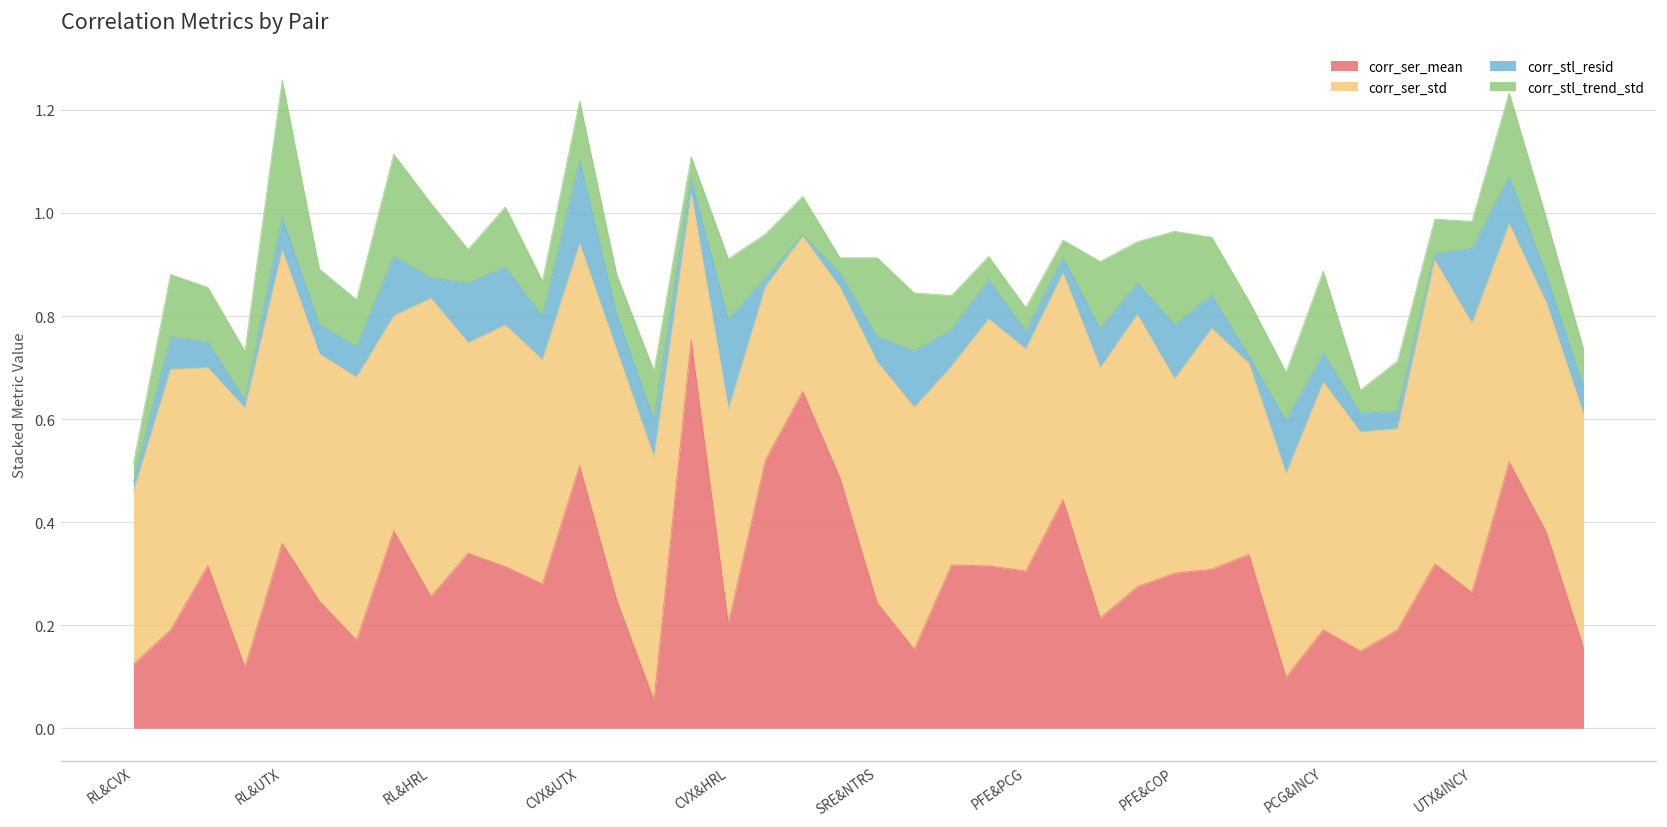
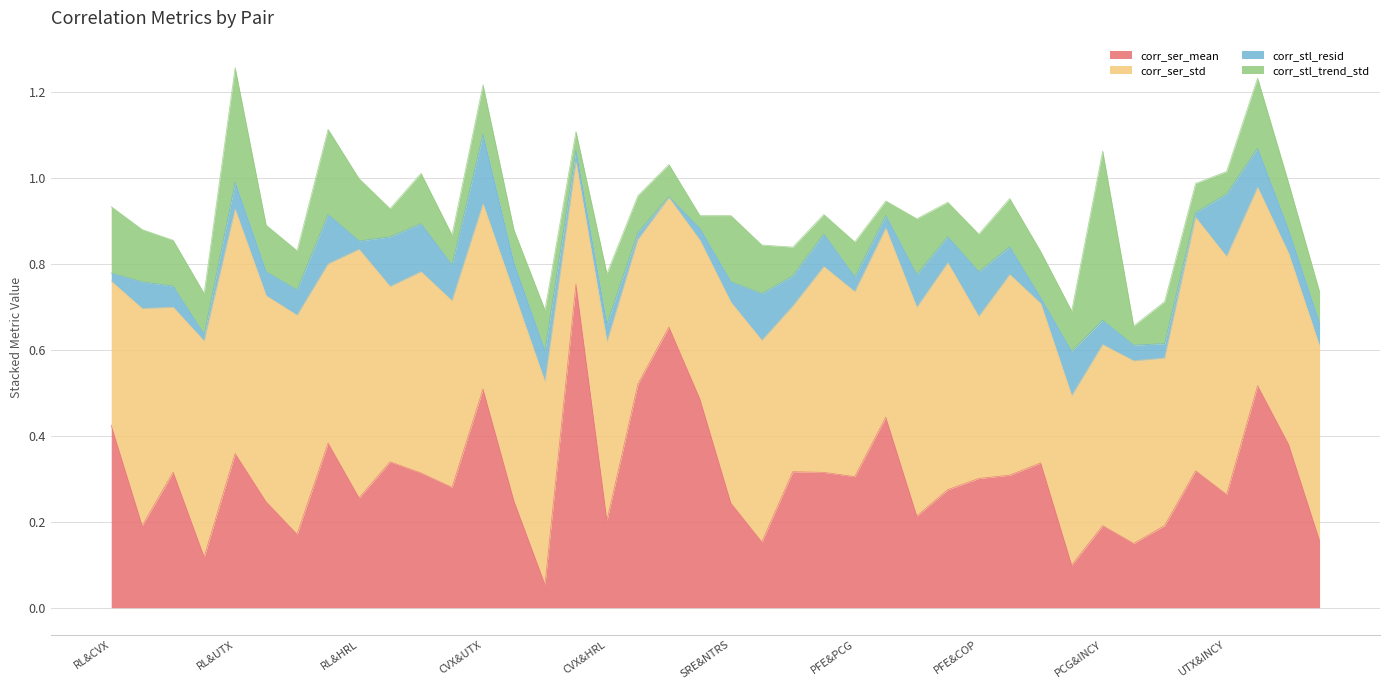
  {
    "corr_ser_mean": {
-     "RL&CVX": 0.12,
+     "RL&CVX": 0.42,
      "RL&UTX": 0.36,
      "RL&HRL": 0.26,
      "CVX&UTX": 0.51,
      "CVX&HRL": 0.20,
      "SRE&NTRS": 0.24,
      "PFE&PCG": 0.31,
      "PFE&COP": 0.30,
      "PCG&INCY": 0.19,
      "UTX&INCY": 0.26
    },
    "corr_ser_std": {
      "RL&CVX": 0.34,
      "RL&UTX": 0.57,
      "RL&HRL": 0.58,
      "CVX&UTX": 0.43,
      "CVX&HRL": 0.42,
      "SRE&NTRS": 0.47,
      "PFE&PCG": 0.43,
      "PFE&COP": 0.38,
-     "PCG&INCY": 0.48,
-     "UTX&INCY": 0.52
+     "PCG&INCY": 0.42,
+     "UTX&INCY": 0.55
    },
    "corr_stl_resid": {
      "RL&CVX": 0.02,
      "RL&UTX": 0.06,
-     "RL&HRL": 0.04,
+     "RL&HRL": 0.02,
      "CVX&UTX": 0.16,
-     "CVX&HRL": 0.17,
+     "CVX&HRL": 0.04,
      "SRE&NTRS": 0.05,
      "PFE&PCG": 0.03,
      "PFE&COP": 0.10,
      "PCG&INCY": 0.06,
      "UTX&INCY": 0.15
    },
    "corr_stl_trend_std": {
-     "RL&CVX": 0.04,
+     "RL&CVX": 0.15,
      "RL&UTX": 0.27,
      "RL&HRL": 0.14,
      "CVX&UTX": 0.11,
      "CVX&HRL": 0.12,
      "SRE&NTRS": 0.15,
-     "PFE&PCG": 0.05,
-     "PFE&COP": 0.18,
-     "PCG&INCY": 0.16,
+     "PFE&PCG": 0.08,
+     "PFE&COP": 0.09,
+     "PCG&INCY": 0.39,
      "UTX&INCY": 0.05
    }
  }
